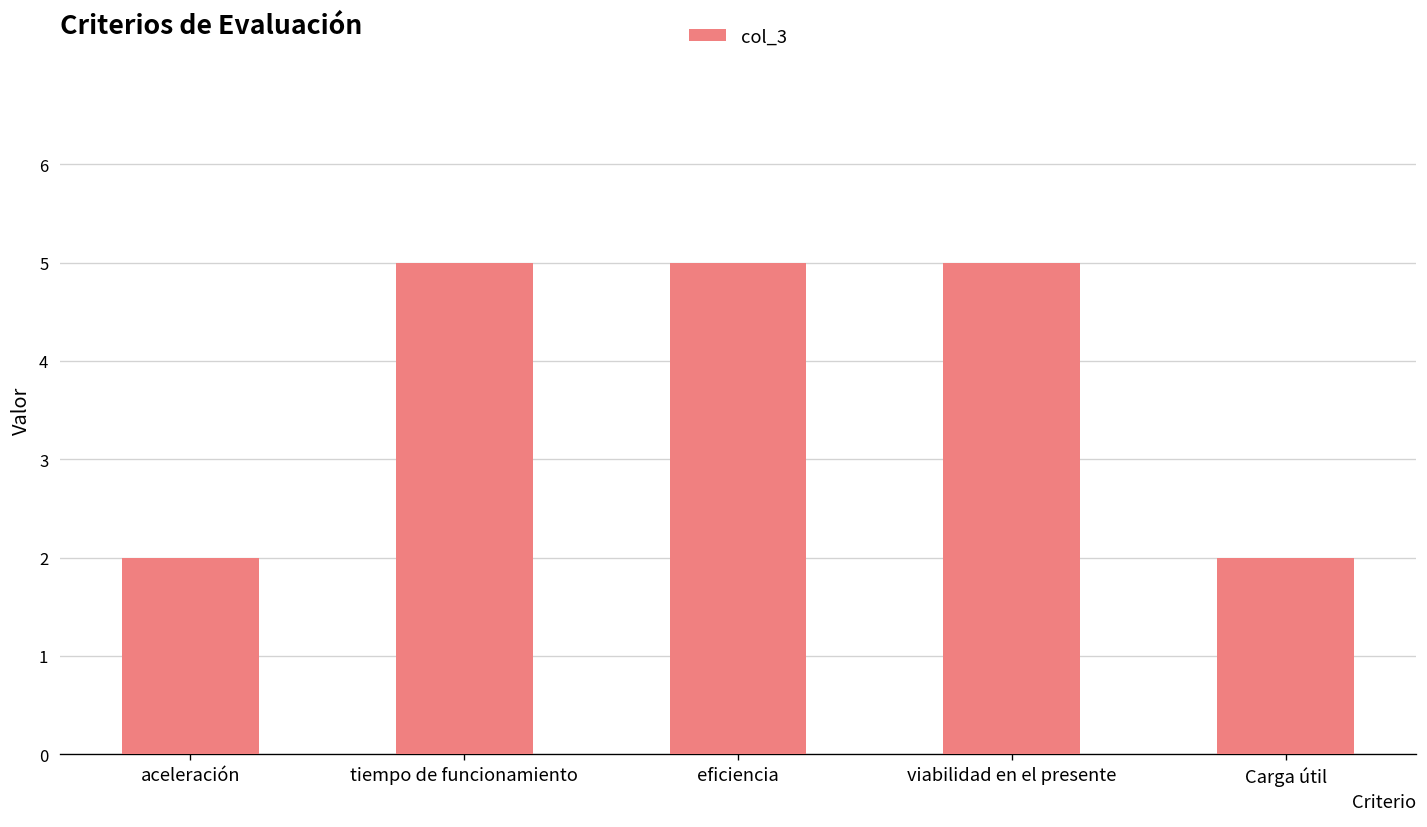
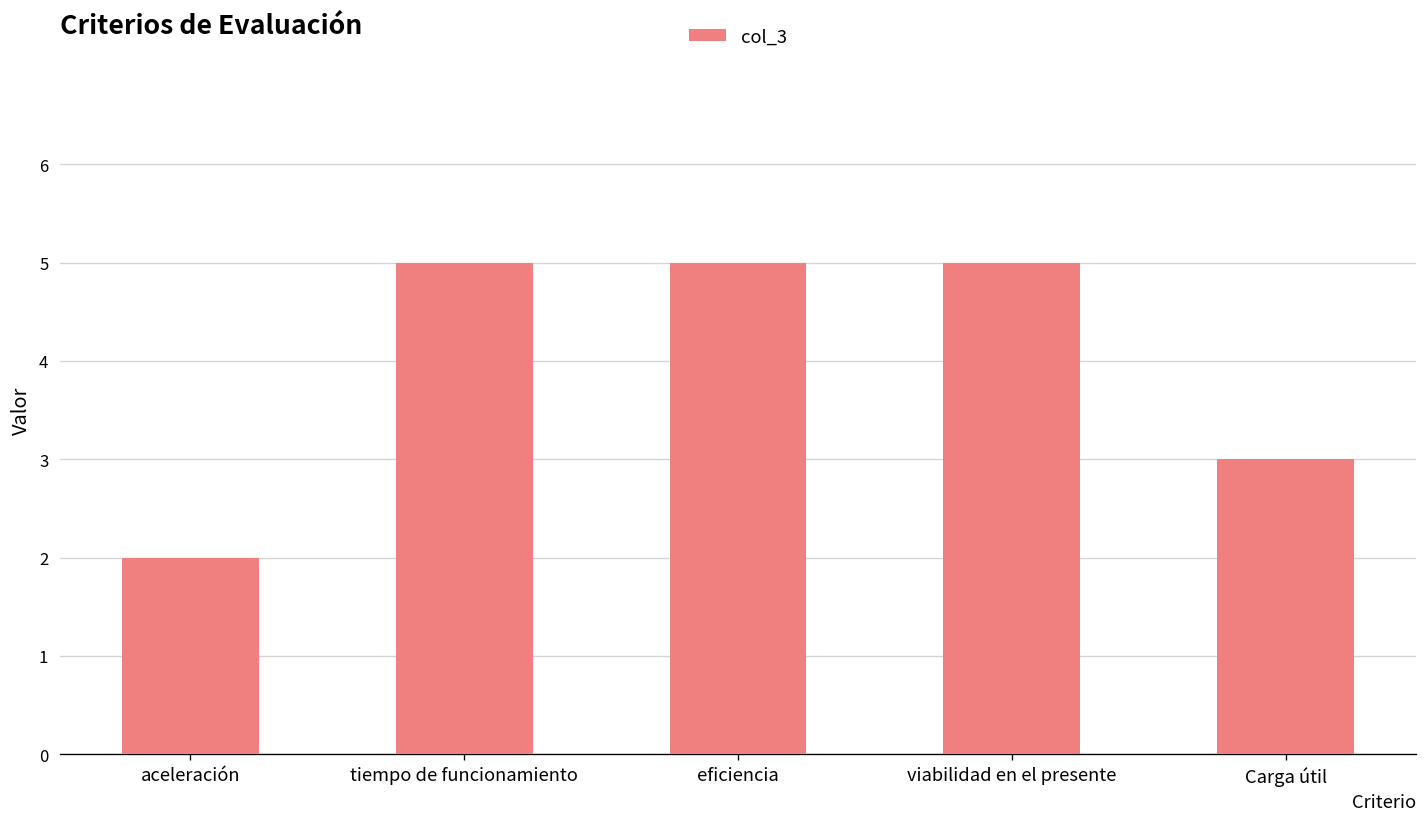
  {
    "aceleración": 2,
    "tiempo de funcionamiento": 5,
    "eficiencia": 5,
    "viabilidad en el presente": 5,
-   "Carga útil": 2
+   "Carga útil": 3
  }
